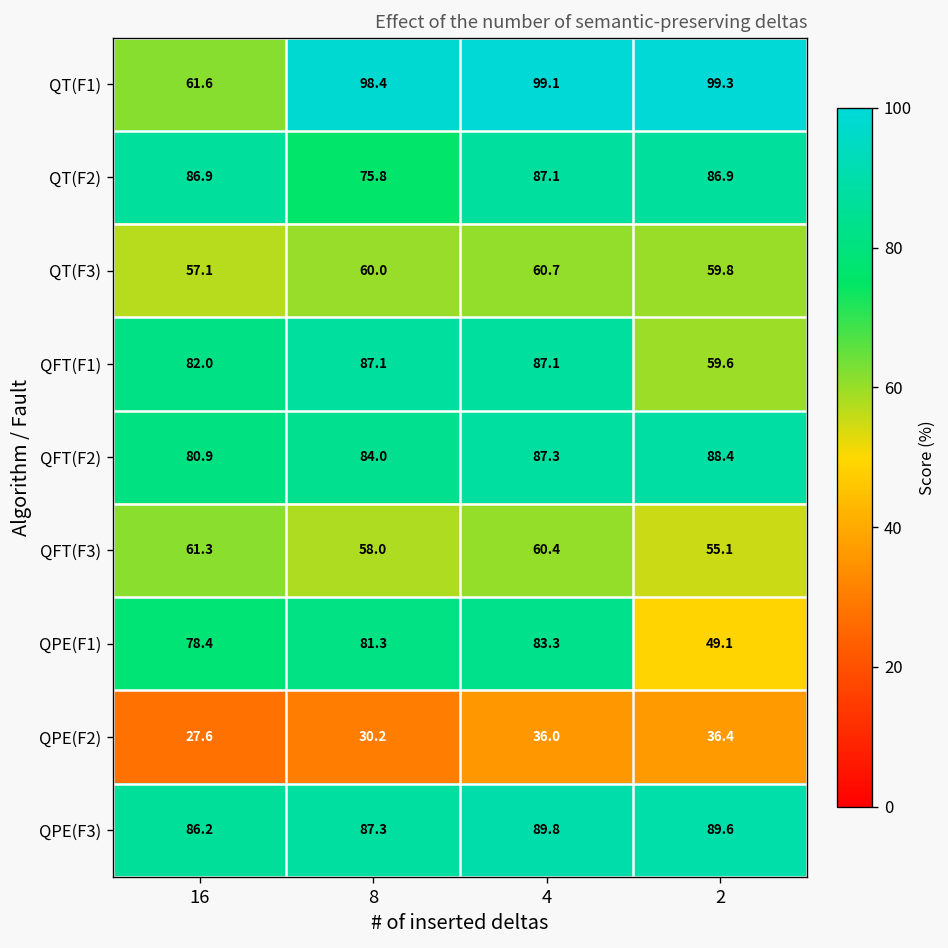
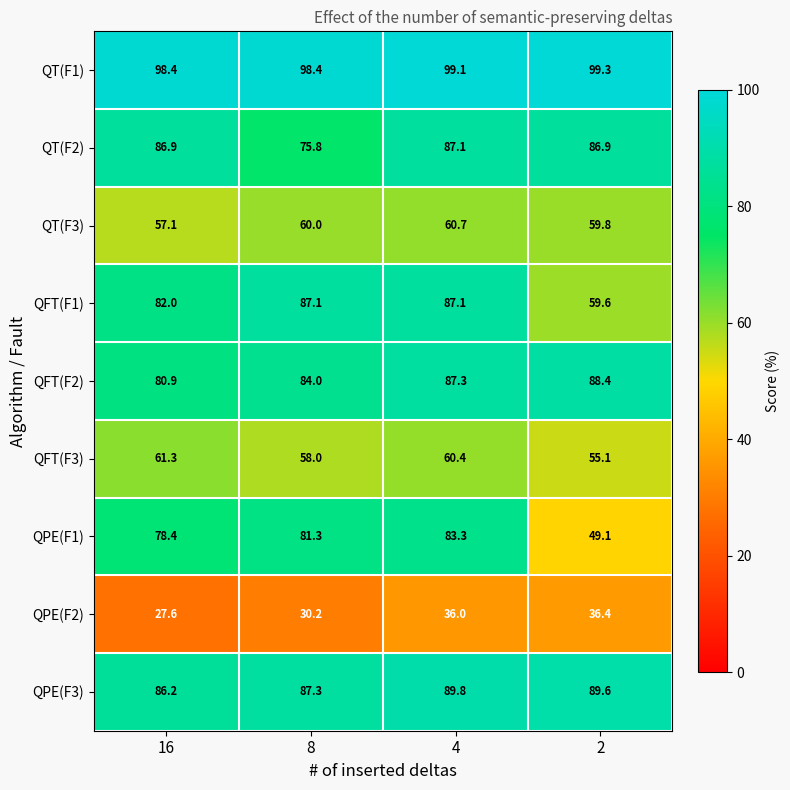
  {
    "QT(F1)": {
-     "16": 61.6,
+     "16": 98.4,
      "8": 98.4,
      "4": 99.1,
      "2": 99.3
    },
    "QT(F2)": {
      "16": 86.9,
      "8": 75.8,
      "4": 87.1,
      "2": 86.9
    },
    "QT(F3)": {
      "16": 57.1,
      "8": 60.0,
      "4": 60.7,
      "2": 59.8
    },
    "QFT(F1)": {
      "16": 82.0,
      "8": 87.1,
      "4": 87.1,
      "2": 59.6
    },
    "QFT(F2)": {
      "16": 80.9,
      "8": 84.0,
      "4": 87.3,
      "2": 88.4
    },
    "QFT(F3)": {
      "16": 61.3,
      "8": 58.0,
      "4": 60.4,
      "2": 55.1
    },
    "QPE(F1)": {
      "16": 78.4,
      "8": 81.3,
      "4": 83.3,
      "2": 49.1
    },
    "QPE(F2)": {
      "16": 27.6,
      "8": 30.2,
      "4": 36.0,
      "2": 36.4
    },
    "QPE(F3)": {
      "16": 86.2,
      "8": 87.3,
      "4": 89.8,
      "2": 89.6
    }
  }
